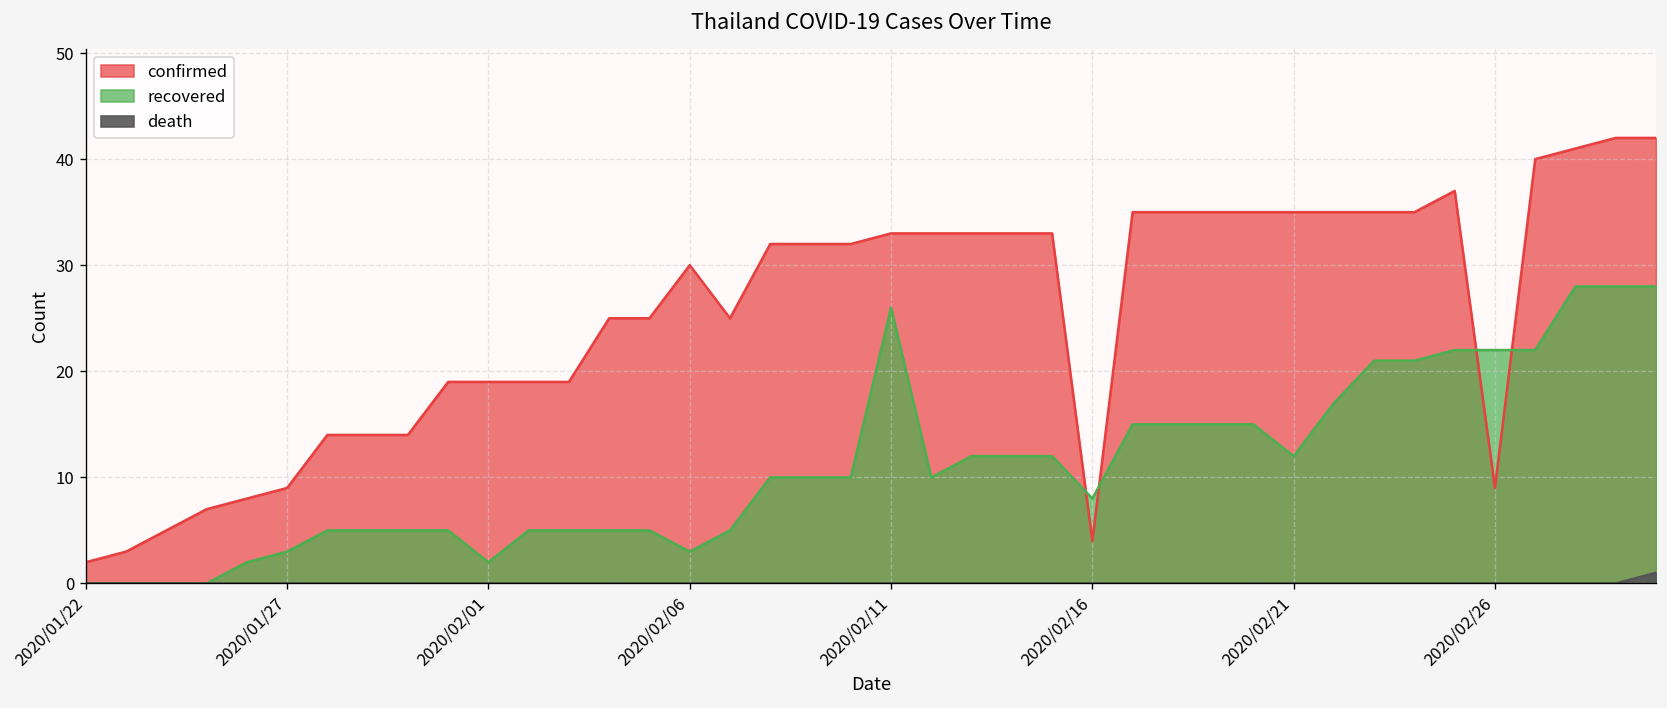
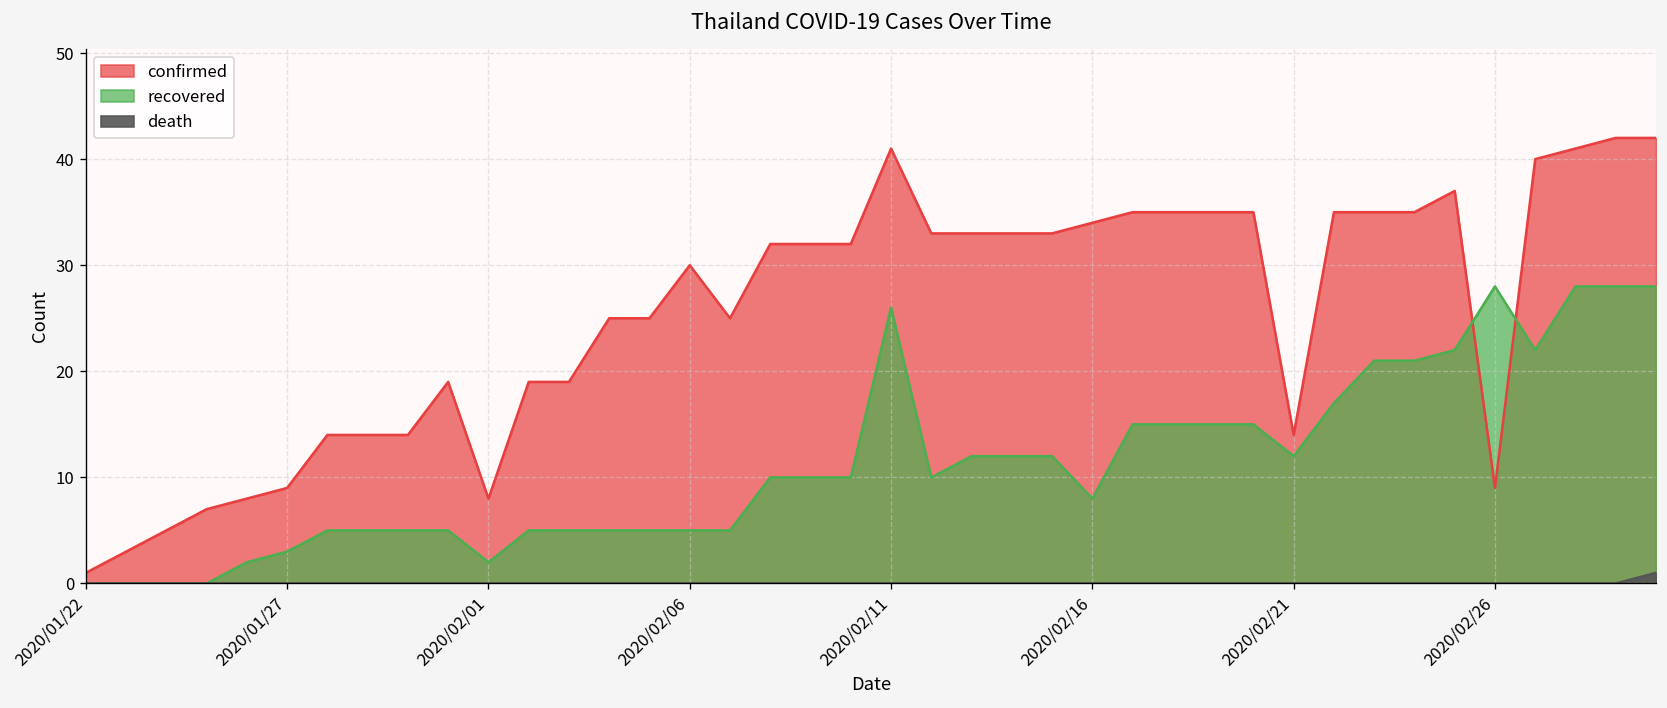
  {
    "confirmed": {
-     "2020/01/22": 2,
+     "2020/01/22": 1,
      "2020/01/27": 9,
-     "2020/02/01": 19,
+     "2020/02/01": 8,
      "2020/02/06": 30,
-     "2020/02/11": 33,
-     "2020/02/16": 4,
-     "2020/02/21": 35,
+     "2020/02/11": 41,
+     "2020/02/16": 34,
+     "2020/02/21": 14,
      "2020/02/26": 9
    },
    "recovered": {
      "2020/01/27": 3,
      "2020/02/01": 2,
-     "2020/02/06": 3,
+     "2020/02/06": 5,
      "2020/02/11": 26,
      "2020/02/16": 8,
      "2020/02/21": 12,
-     "2020/02/26": 22
+     "2020/02/26": 28
    },
    "death": {
      "2020/01/27": 0,
      "2020/02/01": 0,
      "2020/02/06": 0,
      "2020/02/11": 0,
      "2020/02/16": 0,
      "2020/02/21": 0,
      "2020/02/26": 0
    }
  }
